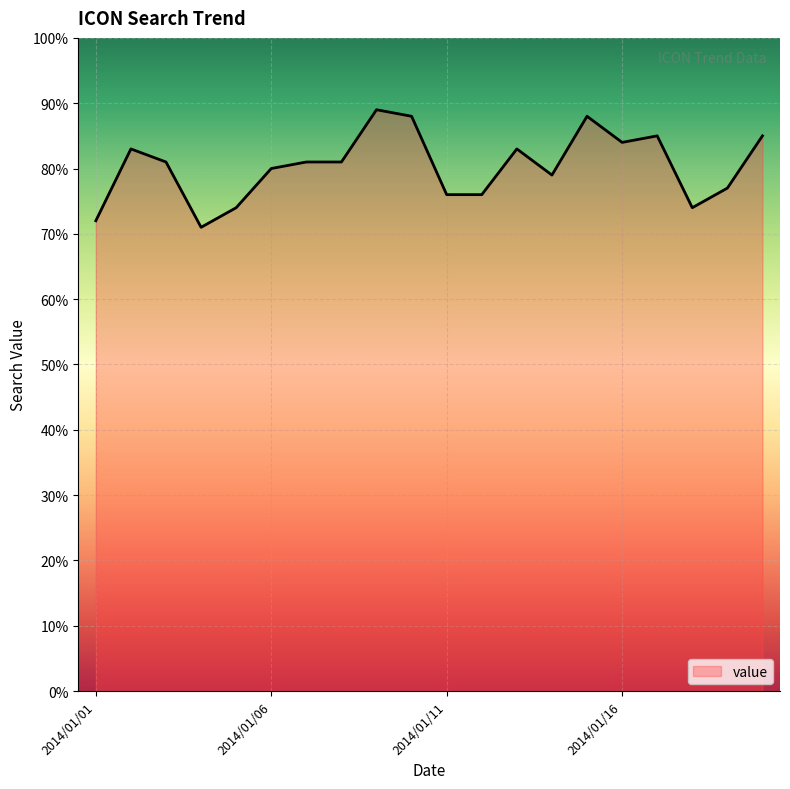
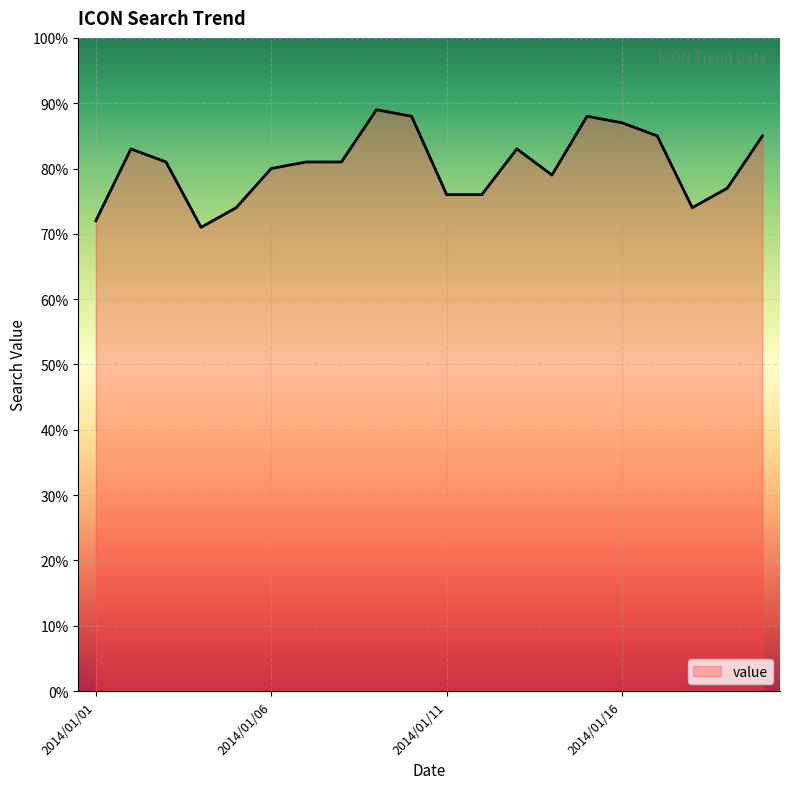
  {
    "2014/01/01": "72%",
    "2014/01/06": "80%",
    "2014/01/11": "76%",
-   "2014/01/16": "84%"
+   "2014/01/16": "87%"
  }
